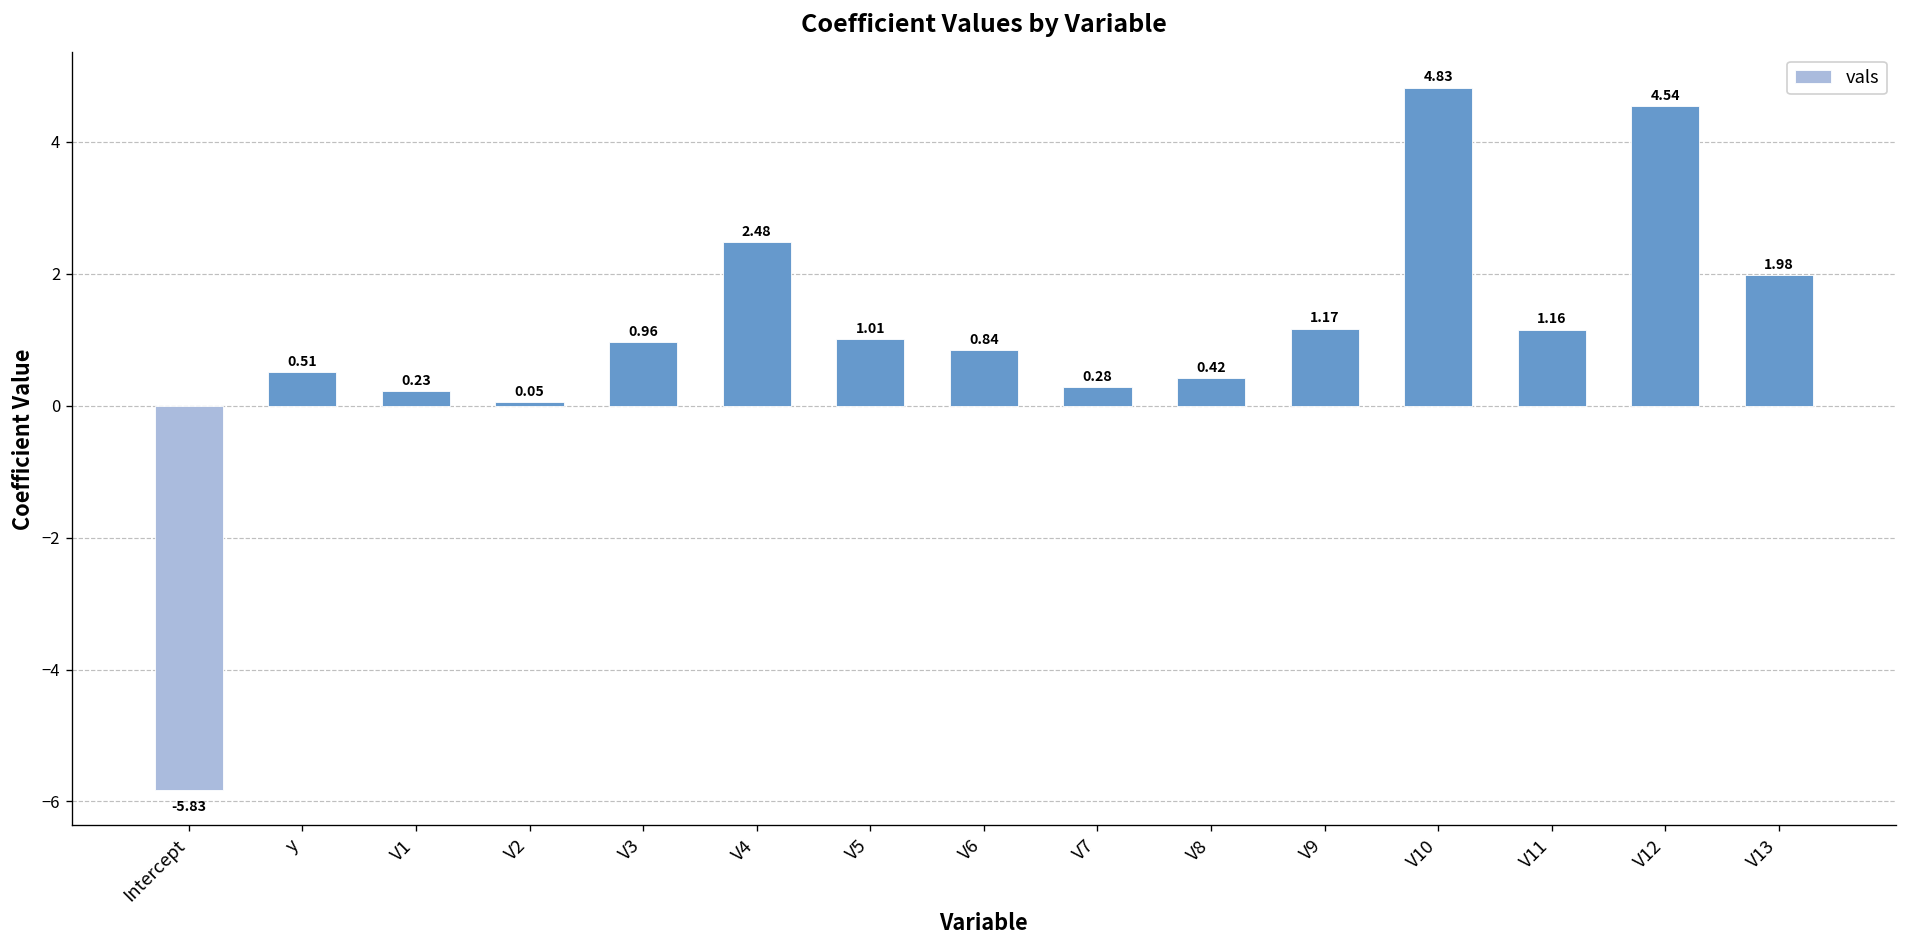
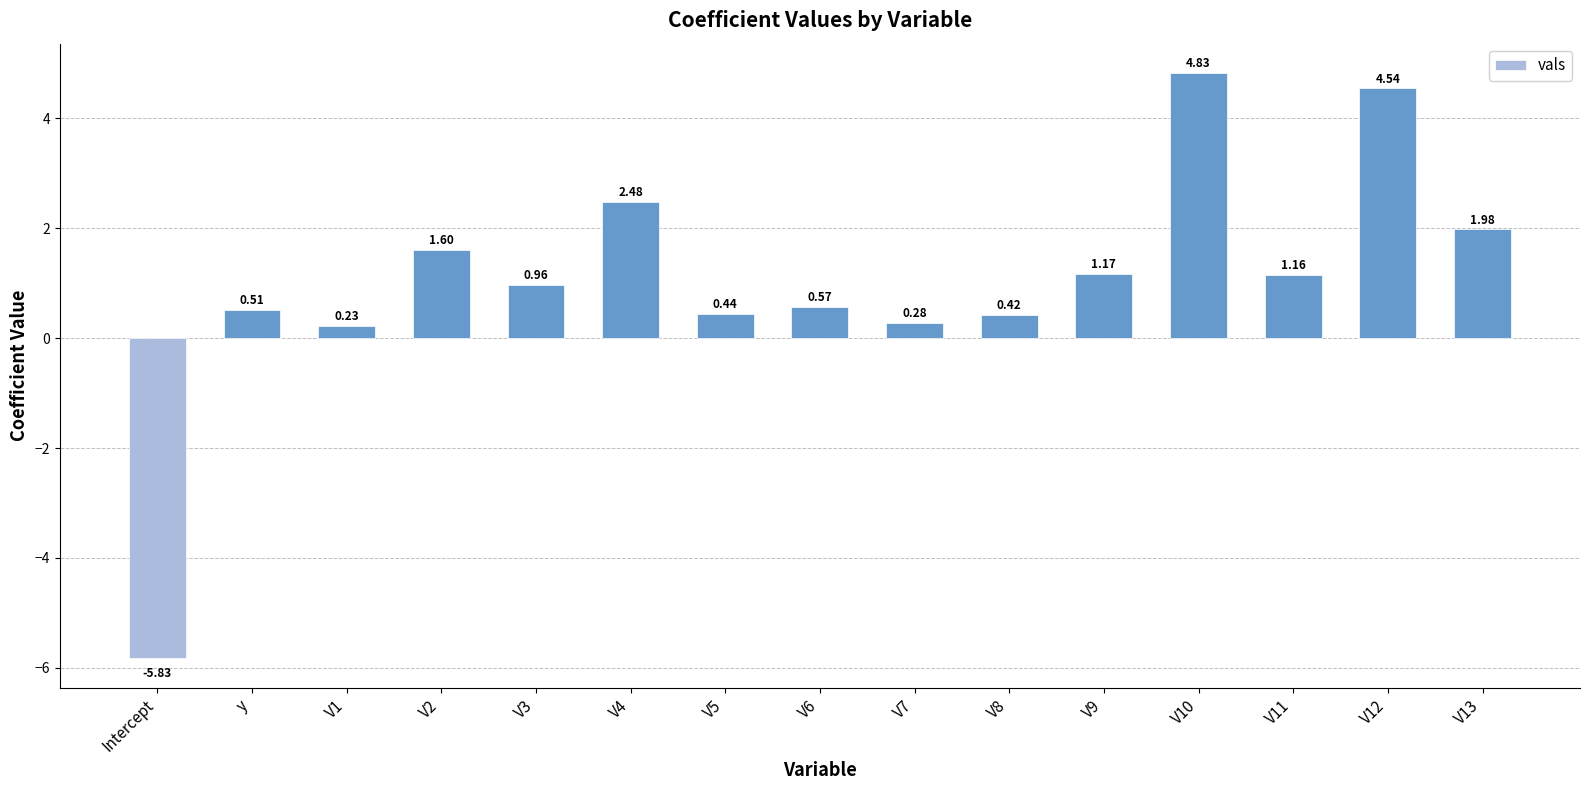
  {
    "Intercept": -5.83,
    "y": 0.51,
    "V1": 0.23,
-   "V2": 0.05,
+   "V2": 1.60,
    "V3": 0.96,
    "V4": 2.48,
-   "V5": 1.01,
-   "V6": 0.84,
+   "V5": 0.44,
+   "V6": 0.57,
    "V7": 0.28,
    "V8": 0.42,
    "V9": 1.17,
    "V10": 4.83,
    "V11": 1.16,
    "V12": 4.54,
    "V13": 1.98
  }
